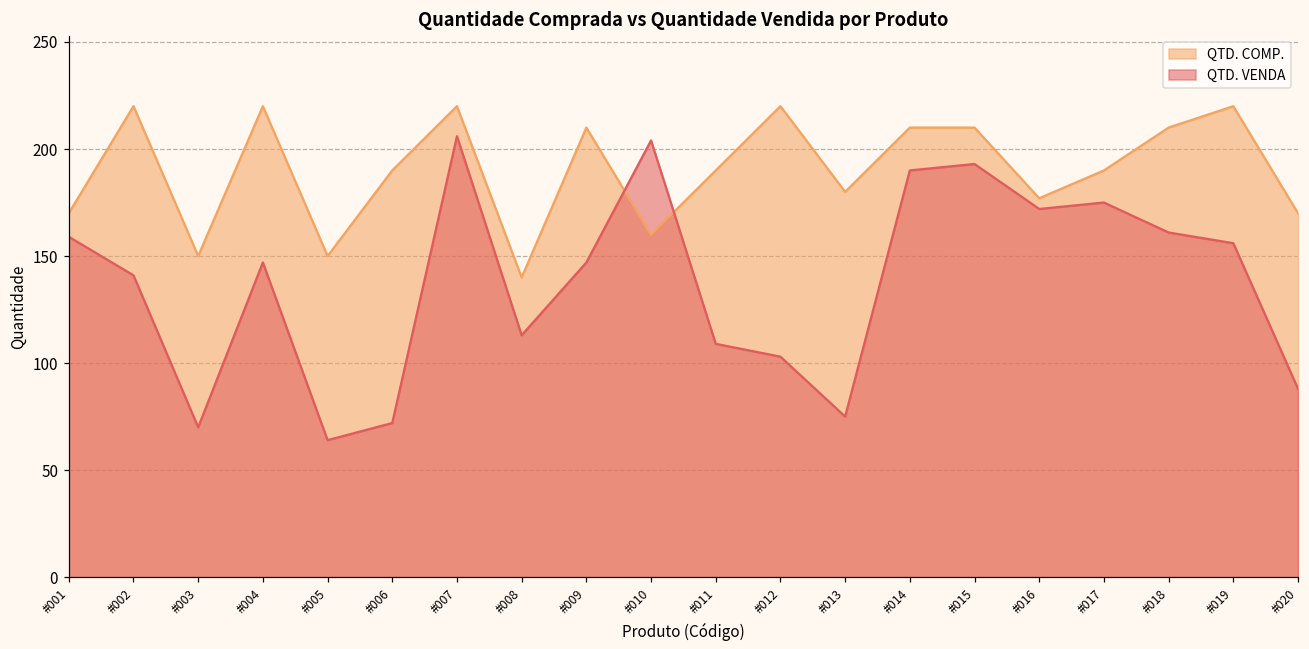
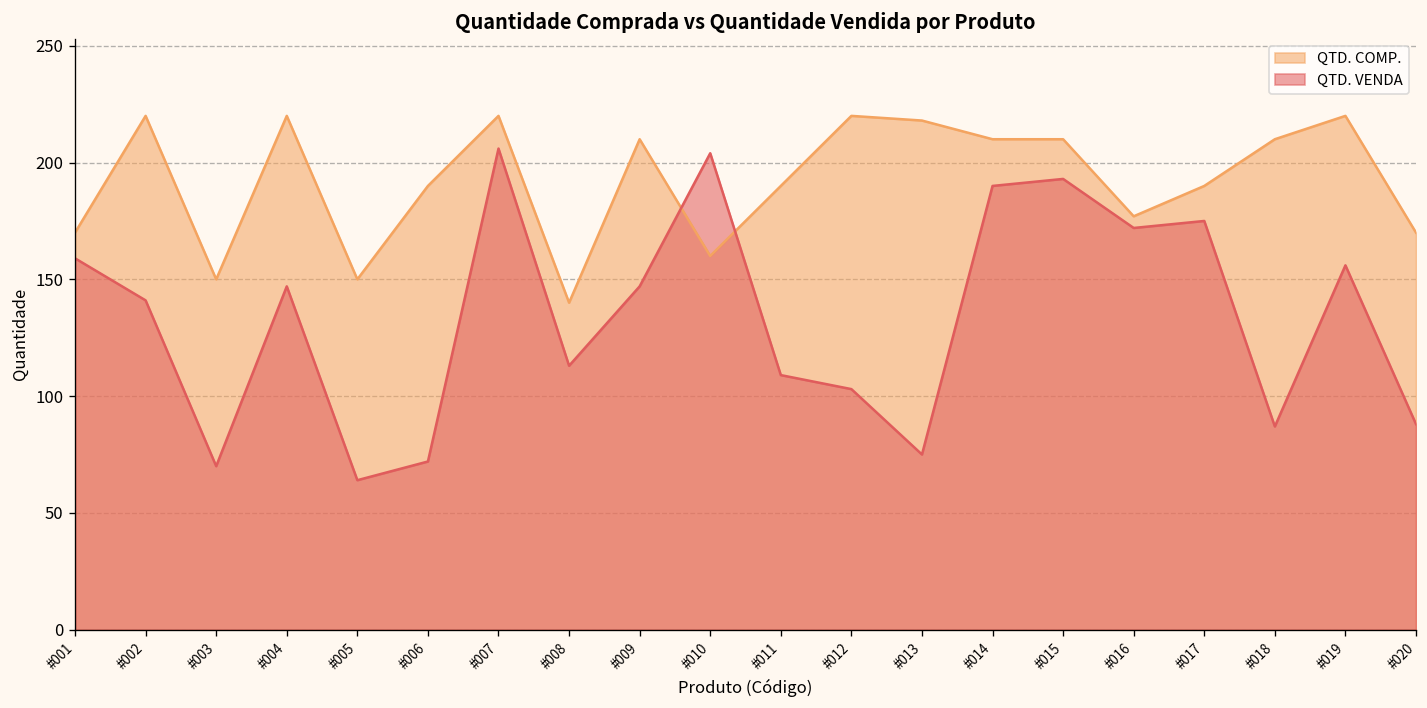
  {
    "QTD. COMP.": {
      "#001": 170,
      "#002": 220,
      "#003": 150,
      "#004": 220,
      "#005": 150,
      "#006": 190,
      "#007": 220,
      "#008": 140,
      "#009": 210,
      "#010": 160,
      "#011": 190,
      "#012": 220,
-     "#013": 180,
+     "#013": 218,
      "#014": 210,
      "#015": 210,
      "#016": 177,
      "#017": 190,
      "#018": 210,
      "#019": 220,
      "#020": 170
    },
    "QTD. VENDA": {
      "#001": 159,
      "#002": 141,
      "#003": 70,
      "#004": 147,
      "#005": 64,
      "#006": 72,
      "#007": 206,
      "#008": 113,
      "#009": 147,
      "#010": 204,
      "#011": 109,
      "#012": 103,
      "#013": 75,
      "#014": 190,
      "#015": 193,
      "#016": 172,
      "#017": 175,
-     "#018": 161,
+     "#018": 87,
      "#019": 156,
      "#020": 88
    }
  }
